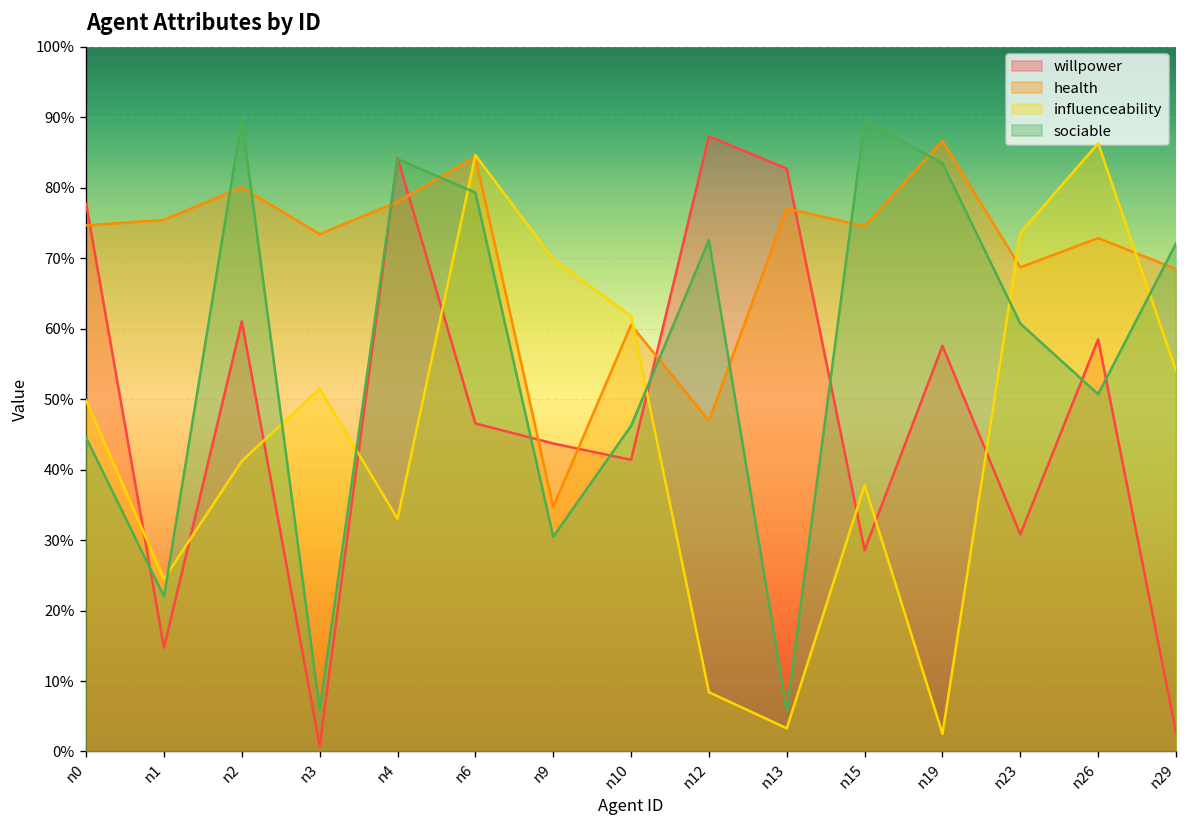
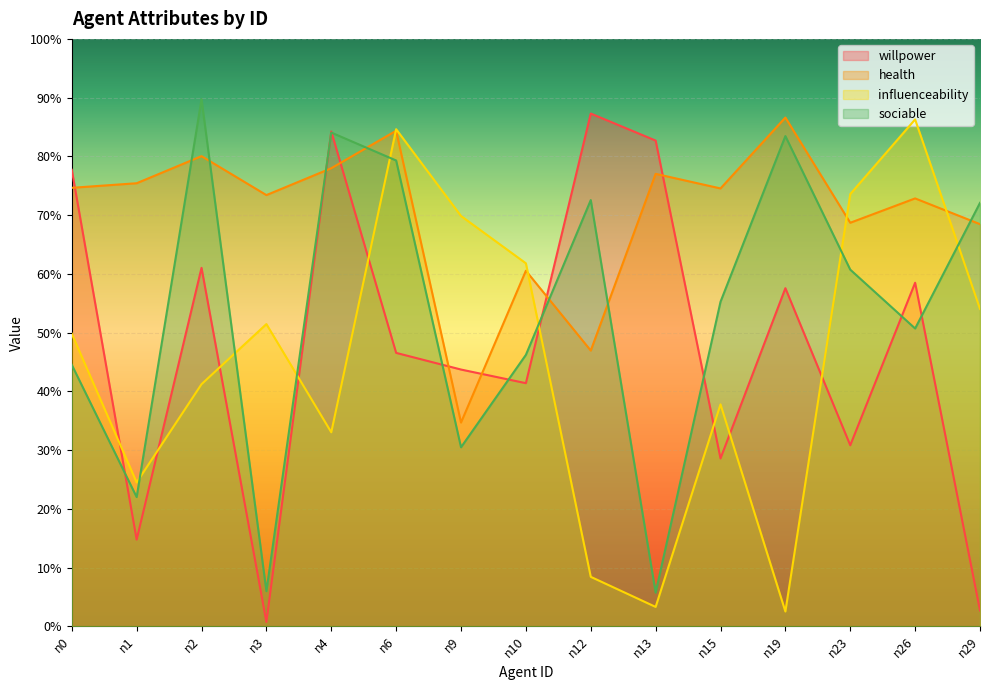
  {
    "sociable": {
      "n0": "45%",
      "n1": "22%",
      "n2": "90%",
      "n3": "6%",
      "n6": "79%",
      "n9": "30%",
      "n10": "46%",
      "n12": "73%",
      "n13": "6%",
-     "n15": "90%",
+     "n15": "55%",
      "n19": "83%",
      "n23": "61%",
      "n26": "51%",
      "n29": "72%"
    }
  }
